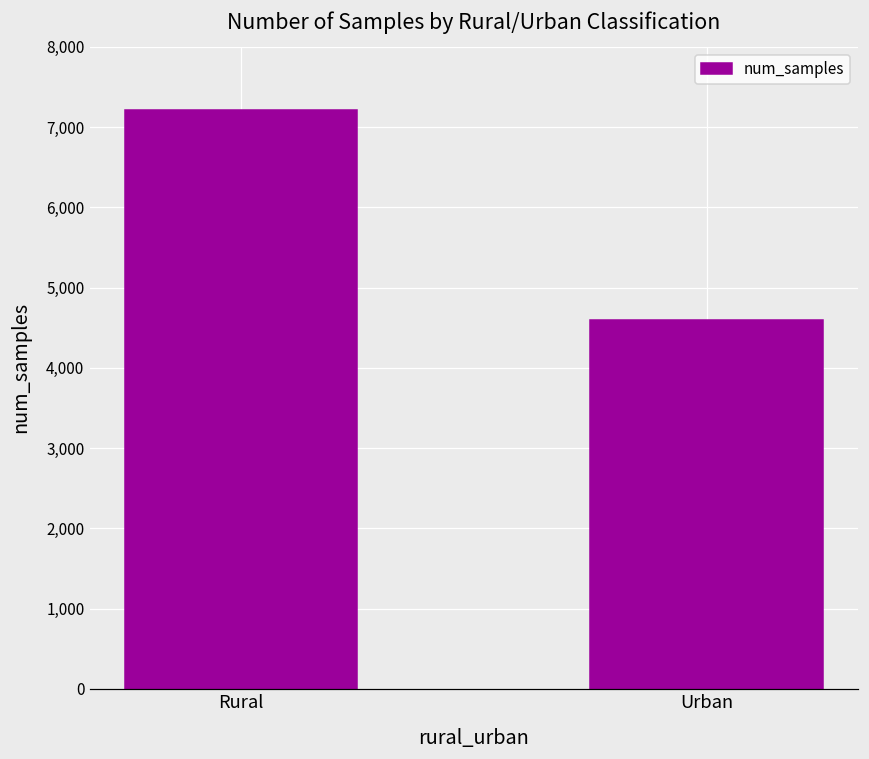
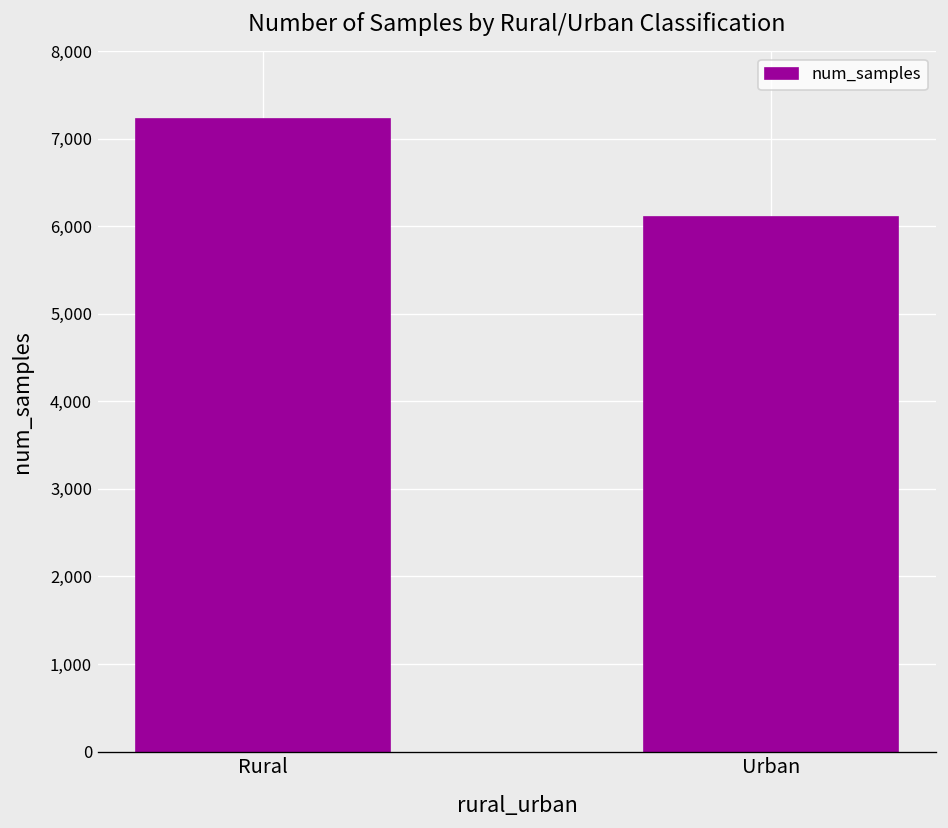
  {
    "Rural": "7,200",
-   "Urban": "4,600"
+   "Urban": "6,100"
  }
